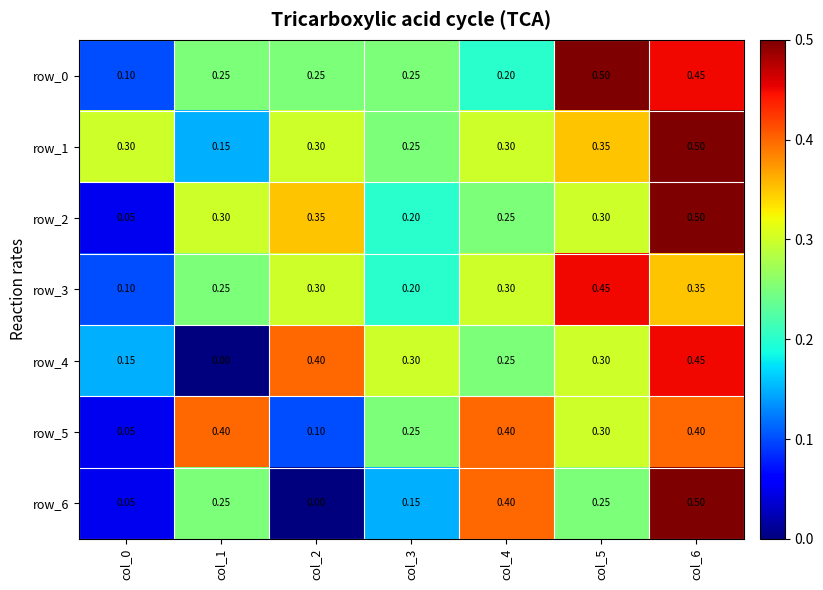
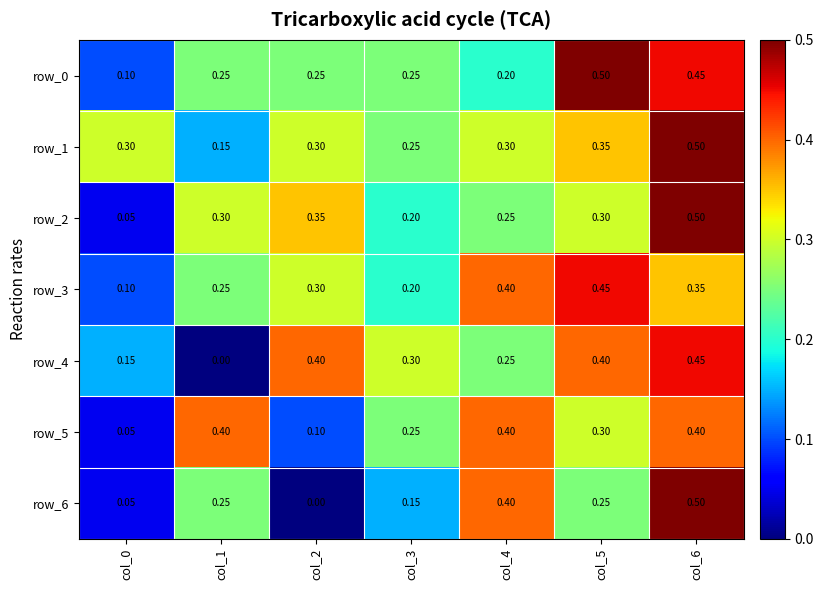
  {
    "row_0": {
      "col_0": 0.10,
      "col_1": 0.25,
      "col_2": 0.25,
      "col_3": 0.25,
      "col_4": 0.20,
      "col_5": 0.50,
      "col_6": 0.45
    },
    "row_1": {
      "col_0": 0.30,
      "col_1": 0.15,
      "col_2": 0.30,
      "col_3": 0.25,
      "col_4": 0.30,
      "col_5": 0.35,
      "col_6": 0.50
    },
    "row_2": {
      "col_0": 0.05,
      "col_1": 0.30,
      "col_2": 0.35,
      "col_3": 0.20,
      "col_4": 0.25,
      "col_5": 0.30,
      "col_6": 0.50
    },
    "row_3": {
      "col_0": 0.10,
      "col_1": 0.25,
      "col_2": 0.30,
      "col_3": 0.20,
-     "col_4": 0.30,
+     "col_4": 0.40,
      "col_5": 0.45,
      "col_6": 0.35
    },
    "row_4": {
      "col_0": 0.15,
      "col_1": 0.00,
      "col_2": 0.40,
      "col_3": 0.30,
      "col_4": 0.25,
-     "col_5": 0.30,
+     "col_5": 0.40,
      "col_6": 0.45
    },
    "row_5": {
      "col_0": 0.05,
      "col_1": 0.40,
      "col_2": 0.10,
      "col_3": 0.25,
      "col_4": 0.40,
      "col_5": 0.30,
      "col_6": 0.40
    },
    "row_6": {
      "col_0": 0.05,
      "col_1": 0.25,
      "col_2": 0.00,
      "col_3": 0.15,
      "col_4": 0.40,
      "col_5": 0.25,
      "col_6": 0.50
    }
  }
